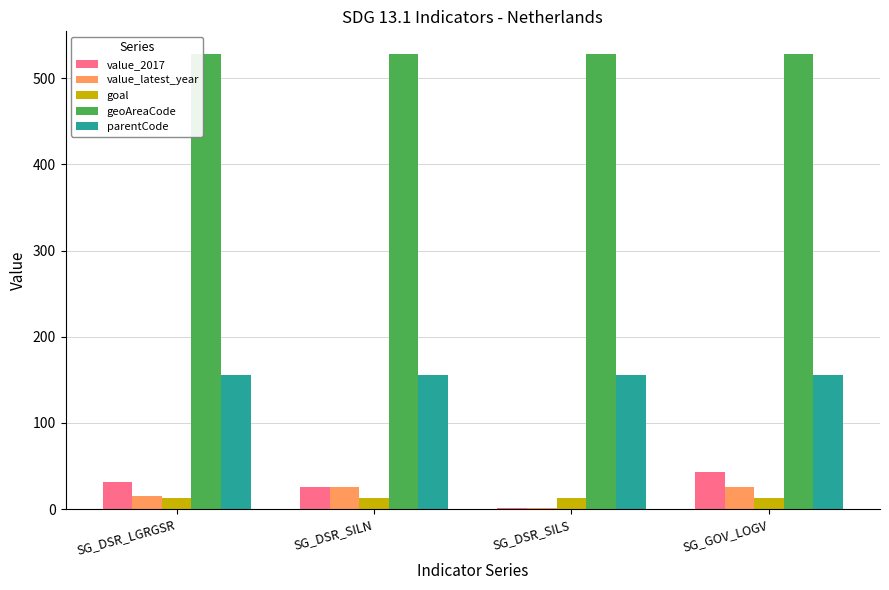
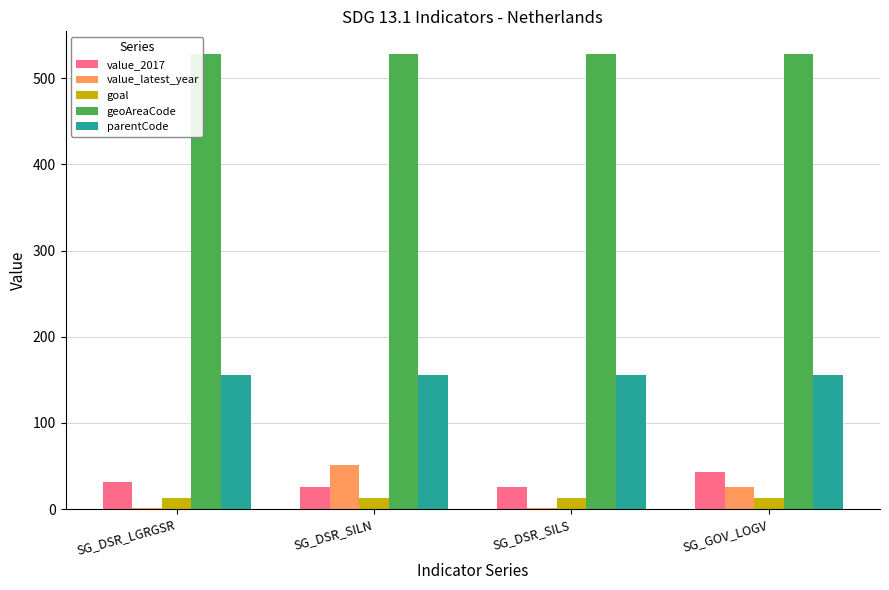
  {
    "value_2017": {
      "SG_DSR_LGRGSR": 30,
      "SG_DSR_SILN": 30,
-     "SG_DSR_SILS": 0,
+     "SG_DSR_SILS": 30,
      "SG_GOV_LOGV": 40
    },
    "value_latest_year": {
-     "SG_DSR_LGRGSR": 20,
-     "SG_DSR_SILN": 30,
+     "SG_DSR_LGRGSR": 0,
+     "SG_DSR_SILN": 50,
      "SG_GOV_LOGV": 30
    },
    "goal": {
      "SG_DSR_LGRGSR": 10,
      "SG_DSR_SILN": 10,
      "SG_DSR_SILS": 10,
      "SG_GOV_LOGV": 10
    },
    "geoAreaCode": {
      "SG_DSR_LGRGSR": 530,
      "SG_DSR_SILN": 530,
      "SG_DSR_SILS": 530,
      "SG_GOV_LOGV": 530
    },
    "parentCode": {
      "SG_DSR_LGRGSR": 160,
      "SG_DSR_SILN": 160,
      "SG_DSR_SILS": 160,
      "SG_GOV_LOGV": 160
    }
  }
